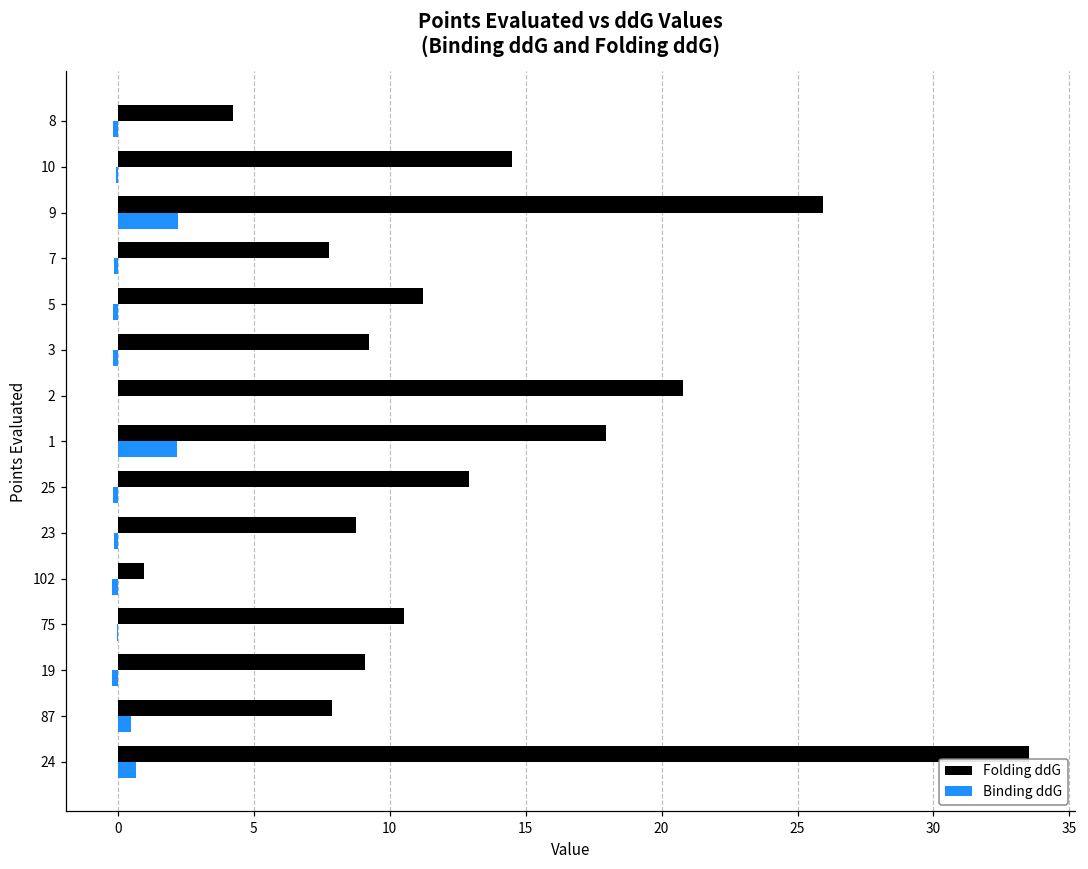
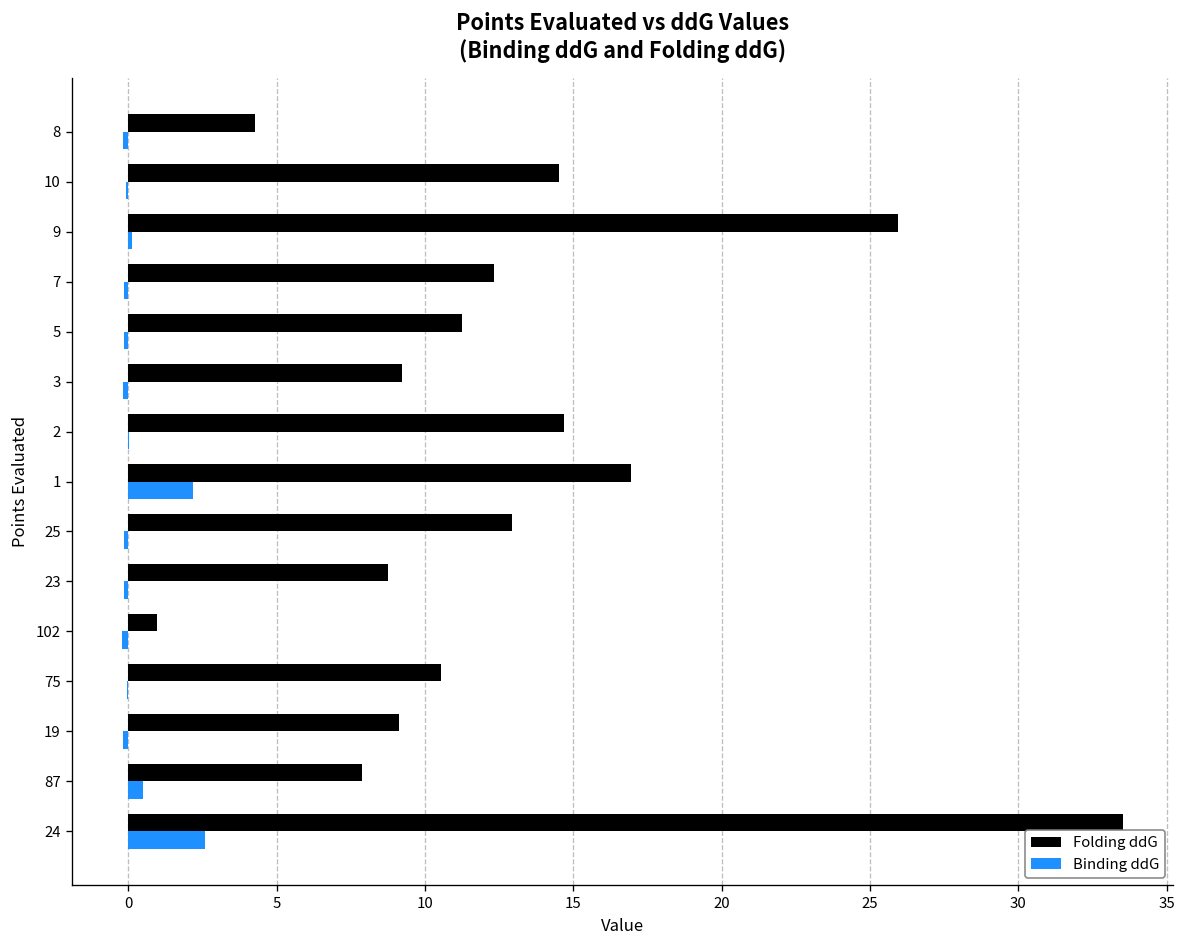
  {
    "Folding ddG": {
      "8": 4.3,
      "10": 14.5,
      "9": 25.9,
-     "7": 7.8,
+     "7": 12.3,
      "5": 11.2,
      "3": 9.2,
-     "2": 20.8,
-     "1": 18.0,
+     "2": 14.7,
+     "1": 16.9,
      "25": 12.9,
      "23": 8.8,
      "102": 1.0,
      "75": 10.5,
      "19": 9.1,
      "87": 7.9,
      "24": 33.5
    },
    "Binding ddG": {
      "8": -0.2,
-     "9": 2.2,
+     "9": 0.1,
      "7": -0.1,
      "5": -0.2,
      "3": -0.2,
      "1": 2.2,
      "25": -0.2,
      "23": -0.1,
      "102": -0.2,
      "19": -0.2,
      "87": 0.5,
-     "24": 0.7
+     "24": 2.6
    }
  }
